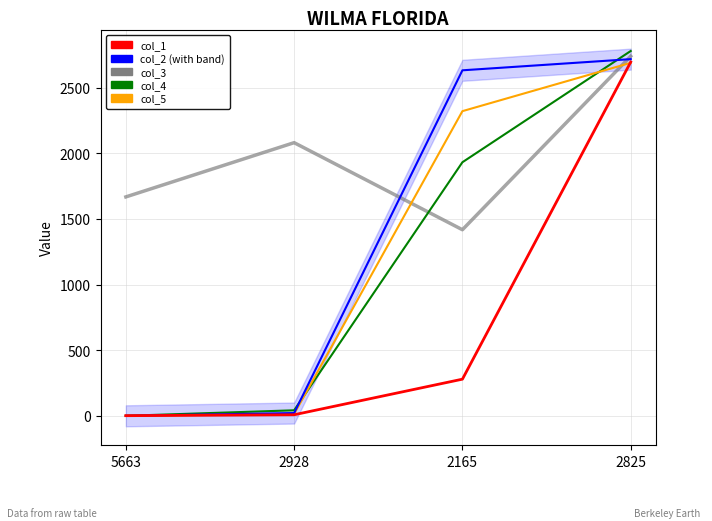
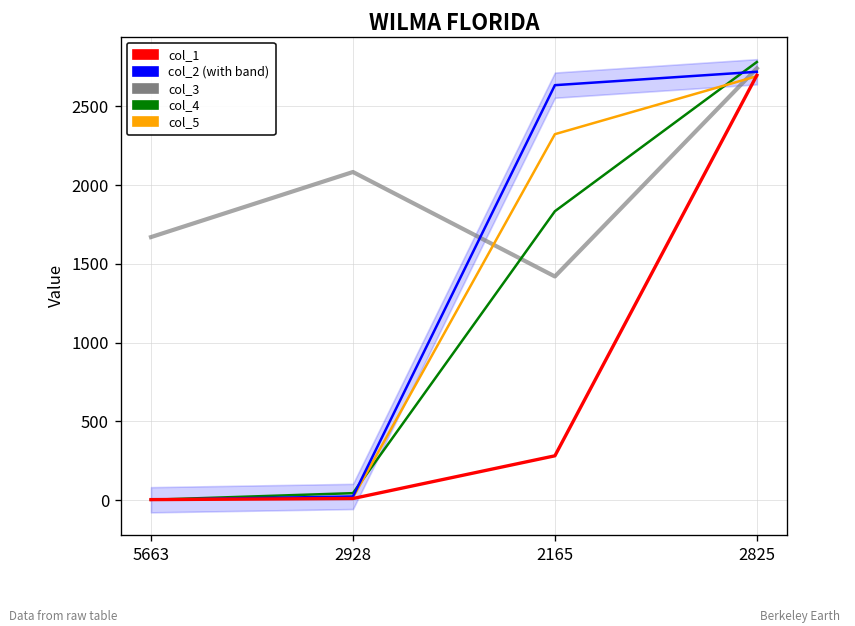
  {
    "col_1": {
      "2165": 280
    },
    "col_3": {
      "5663": 1670,
      "2928": 2080,
      "2165": 1420,
      "2825": 2740
    },
    "col_4": {
      "2928": 40,
-     "2165": 1930
+     "2165": 1830
    },
    "col_5": {
      "2165": 2320
    }
  }
